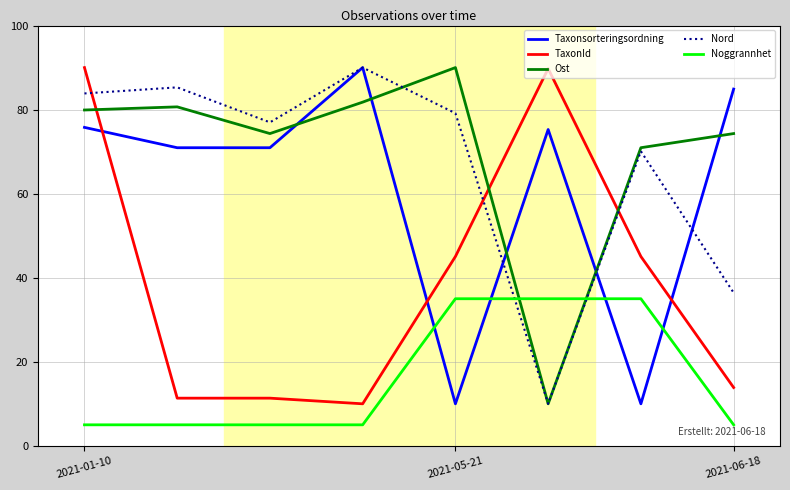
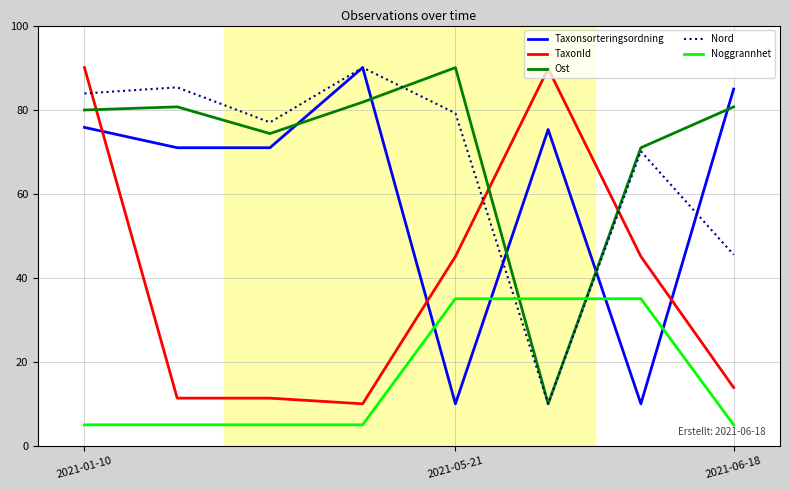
  {
    "Taxonsorteringsordning": {
      "2021-06-18": 85
    },
    "TaxonId": {
      "2021-06-18": 14
    },
    "Ost": {
-     "2021-06-18": 74
+     "2021-06-18": 81
    },
    "Nord": {
-     "2021-06-18": 36
+     "2021-06-18": 45
    }
  }
